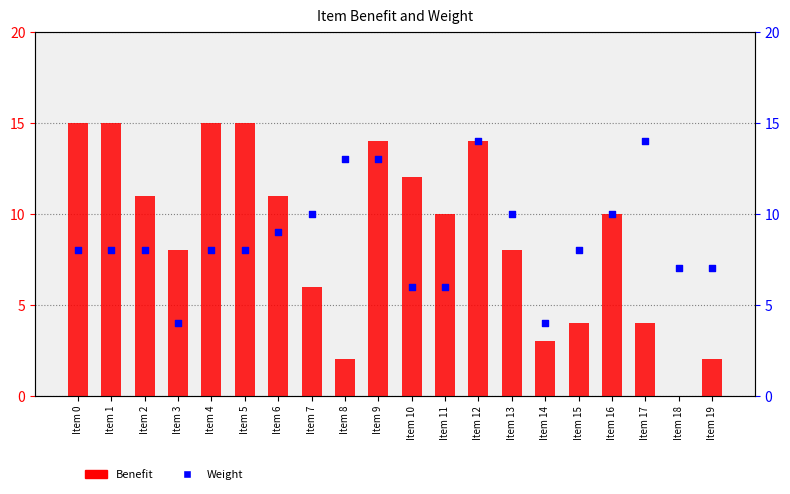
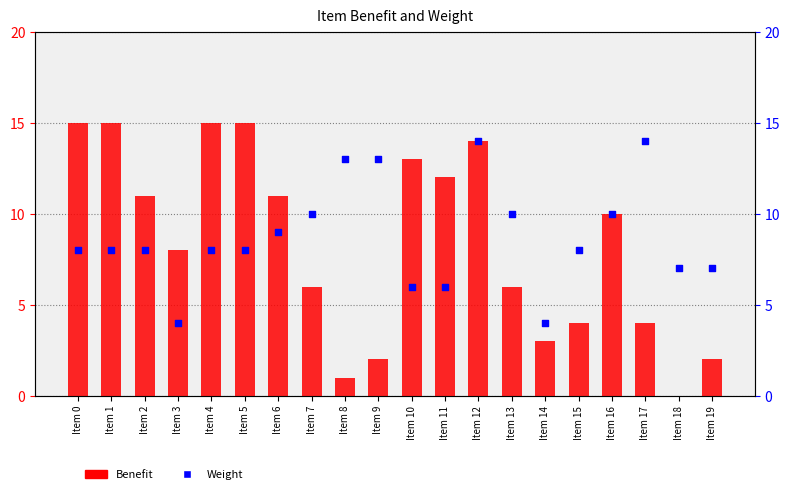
  {
    "Benefit": {
      "Item 0": 15,
      "Item 1": 15,
      "Item 2": 11,
      "Item 3": 8,
      "Item 4": 15,
      "Item 5": 15,
      "Item 6": 11,
      "Item 7": 6,
-     "Item 8": 2,
-     "Item 9": 14,
-     "Item 10": 12,
-     "Item 11": 10,
+     "Item 8": 1,
+     "Item 9": 2,
+     "Item 10": 13,
+     "Item 11": 12,
      "Item 12": 14,
-     "Item 13": 8,
+     "Item 13": 6,
      "Item 14": 3,
      "Item 15": 4,
      "Item 16": 10,
      "Item 17": 4,
      "Item 18": 0,
      "Item 19": 2
    }
  }
